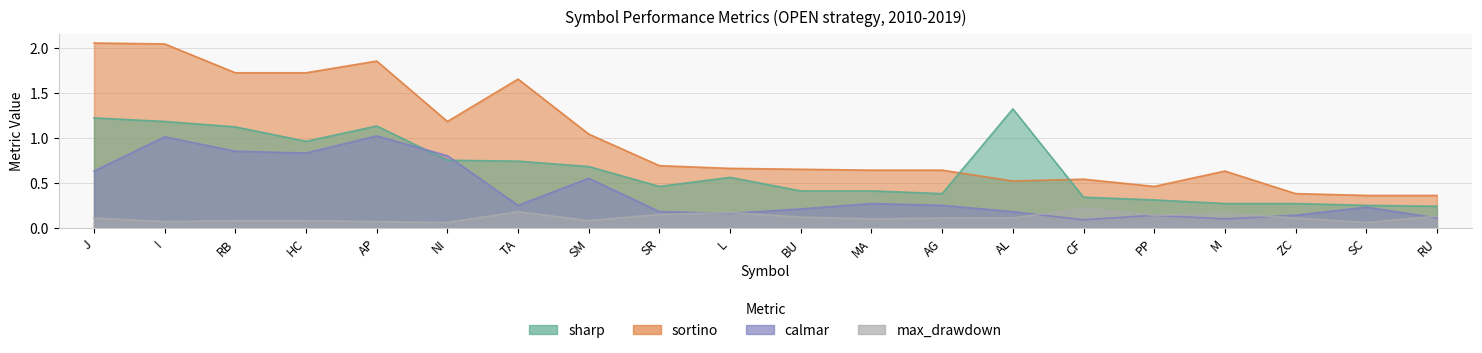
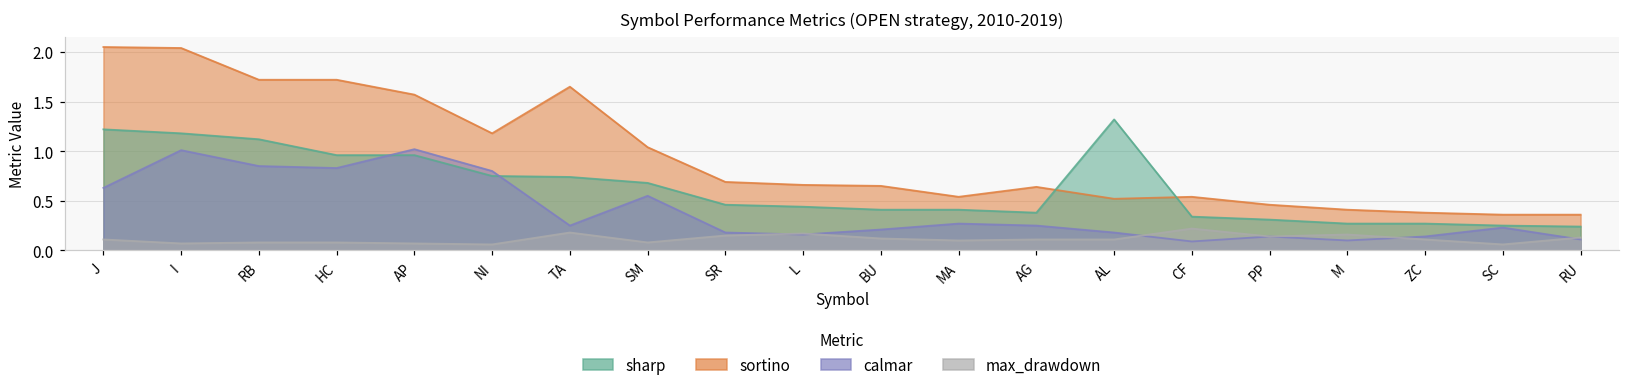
  {
    "sortino": {
      "J": 2.1,
      "I": 2.0,
      "RB": 1.7,
      "HC": 1.7,
-     "AP": 1.9,
+     "AP": 1.6,
      "NI": 1.2,
      "TA": 1.7,
      "SM": 1.0,
      "SR": 0.7,
      "L": 0.7,
      "BU": 0.7,
-     "MA": 0.6,
+     "MA": 0.5,
      "AG": 0.6,
      "AL": 0.5,
      "CF": 0.5,
      "PP": 0.5,
-     "M": 0.6,
+     "M": 0.4,
      "ZC": 0.4,
      "SC": 0.4,
      "RU": 0.4
    },
    "sharp": {
      "J": 1.2,
      "I": 1.2,
      "RB": 1.1,
      "HC": 1.0,
-     "AP": 1.1,
+     "AP": 1.0,
      "NI": 0.8,
      "TA": 0.7,
      "SM": 0.7,
      "SR": 0.5,
-     "L": 0.6,
+     "L": 0.4,
      "BU": 0.4,
      "MA": 0.4,
      "AG": 0.4,
      "AL": 1.3,
      "CF": 0.3,
      "PP": 0.3,
      "M": 0.3,
      "ZC": 0.3,
      "RU": 0.2
    }
  }
